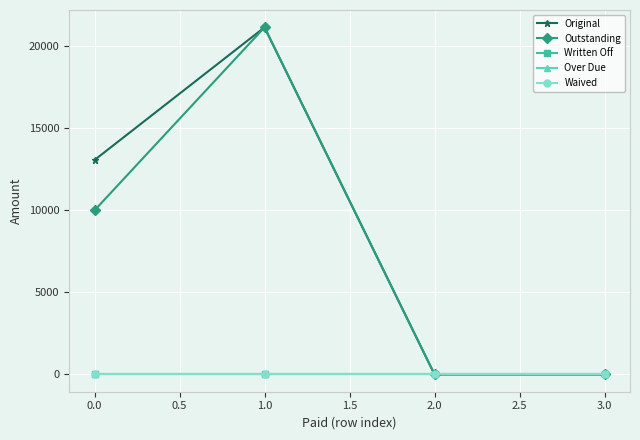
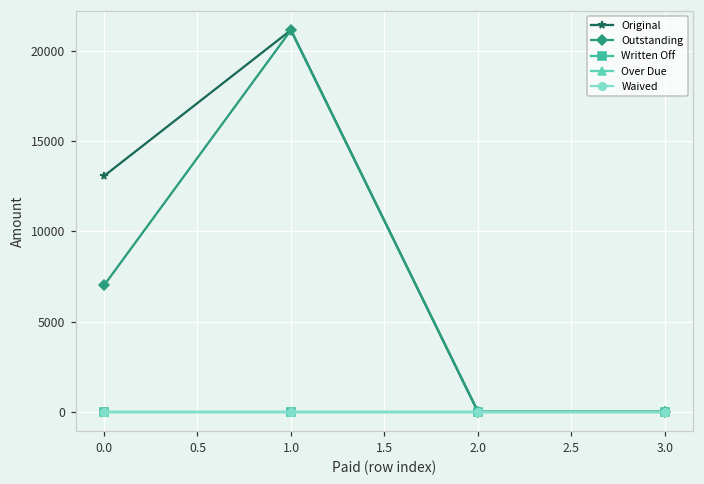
  {
    "Original": {
      "0.0": 13100
    },
    "Outstanding": {
-     "0.0": 10000
+     "0.0": 7000
    },
    "Waived": {
      "0.0": 0,
      "1.0": 0
    }
  }
